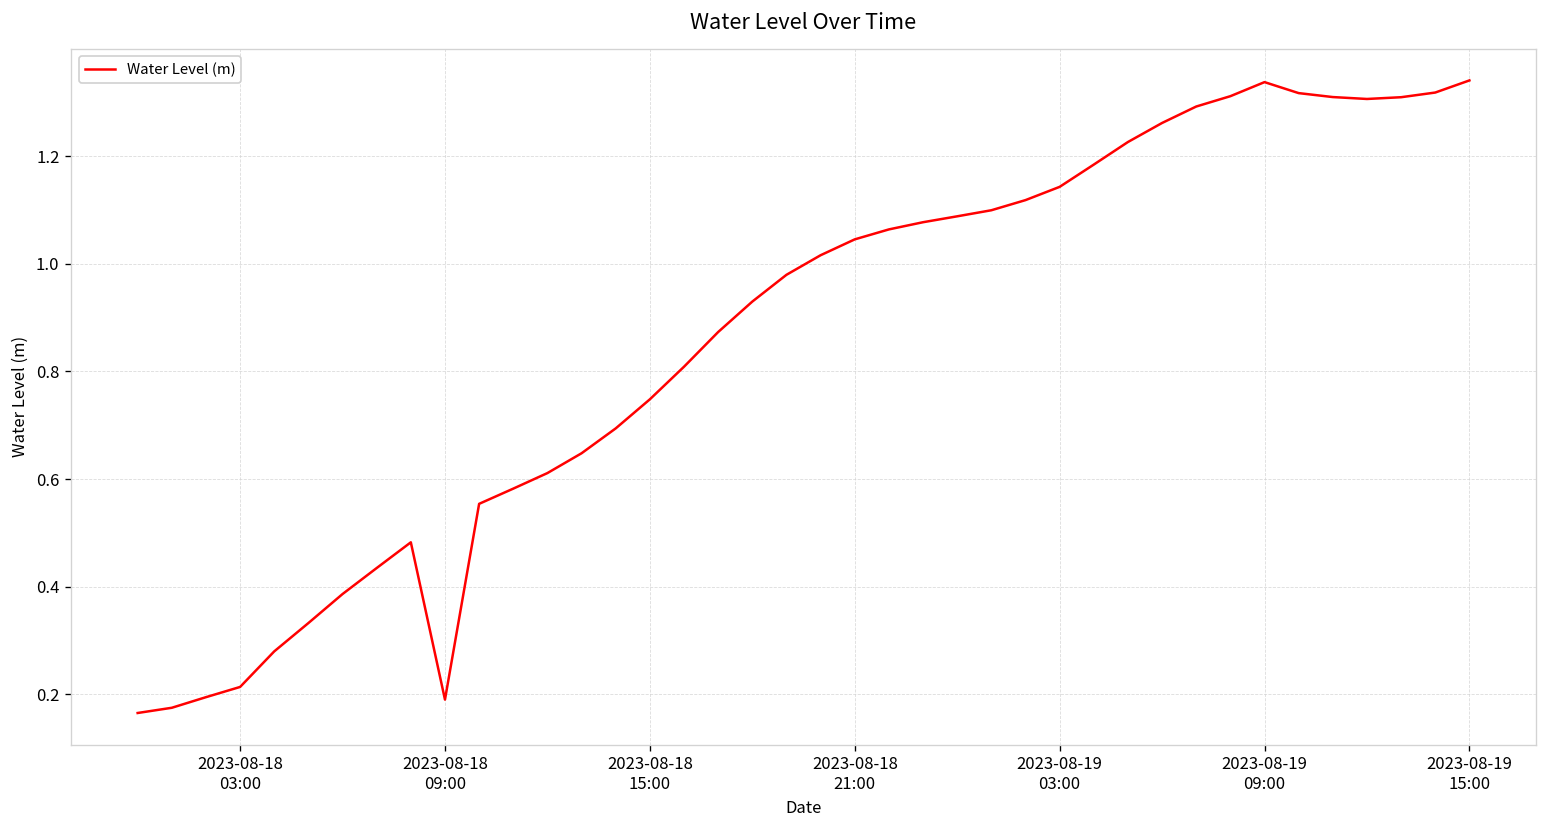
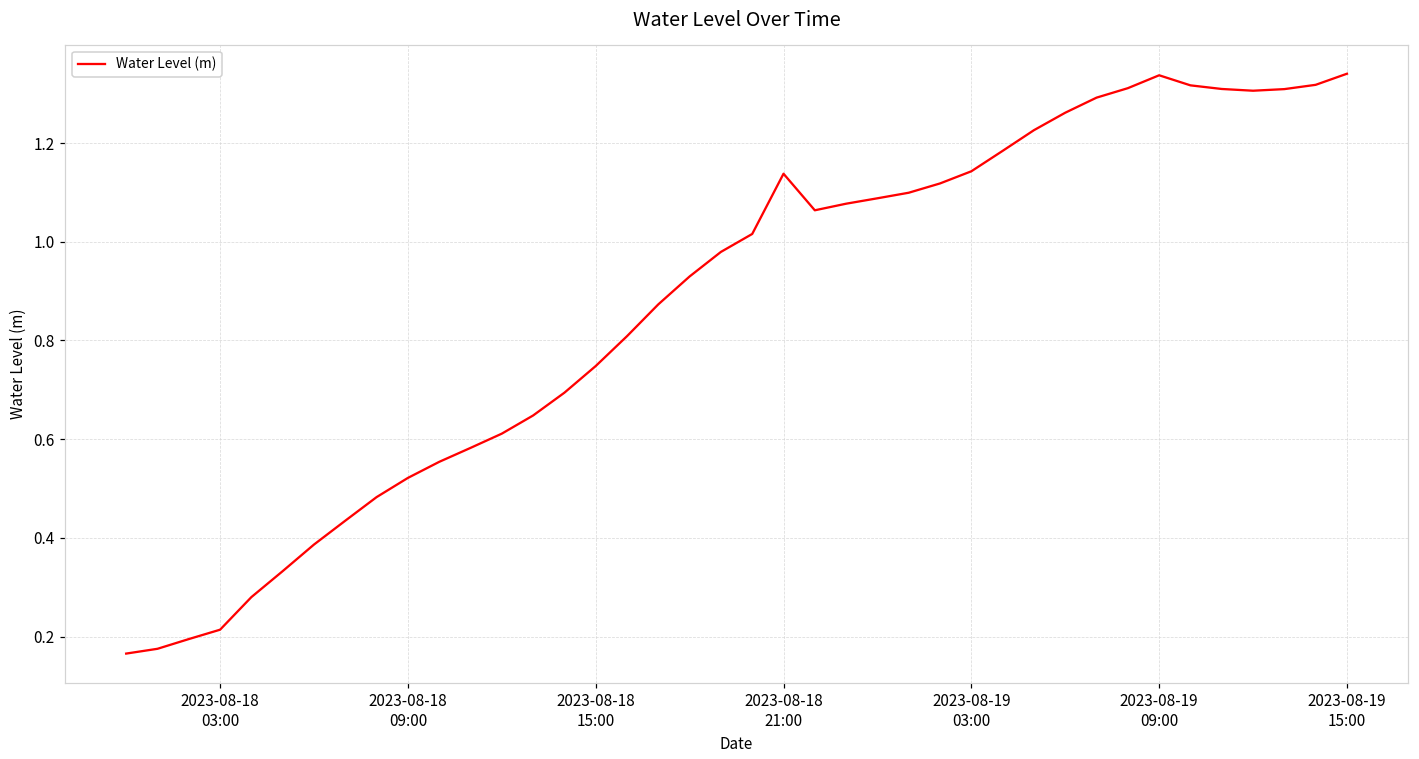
  {
    "2023-08-18 03:00": 0.21,
-   "2023-08-18 09:00": 0.19,
+   "2023-08-18 09:00": 0.52,
    "2023-08-18 15:00": 0.75,
-   "2023-08-18 21:00": 1.05,
+   "2023-08-18 21:00": 1.14,
    "2023-08-19 03:00": 1.14,
    "2023-08-19 09:00": 1.34,
    "2023-08-19 15:00": 1.34
  }
